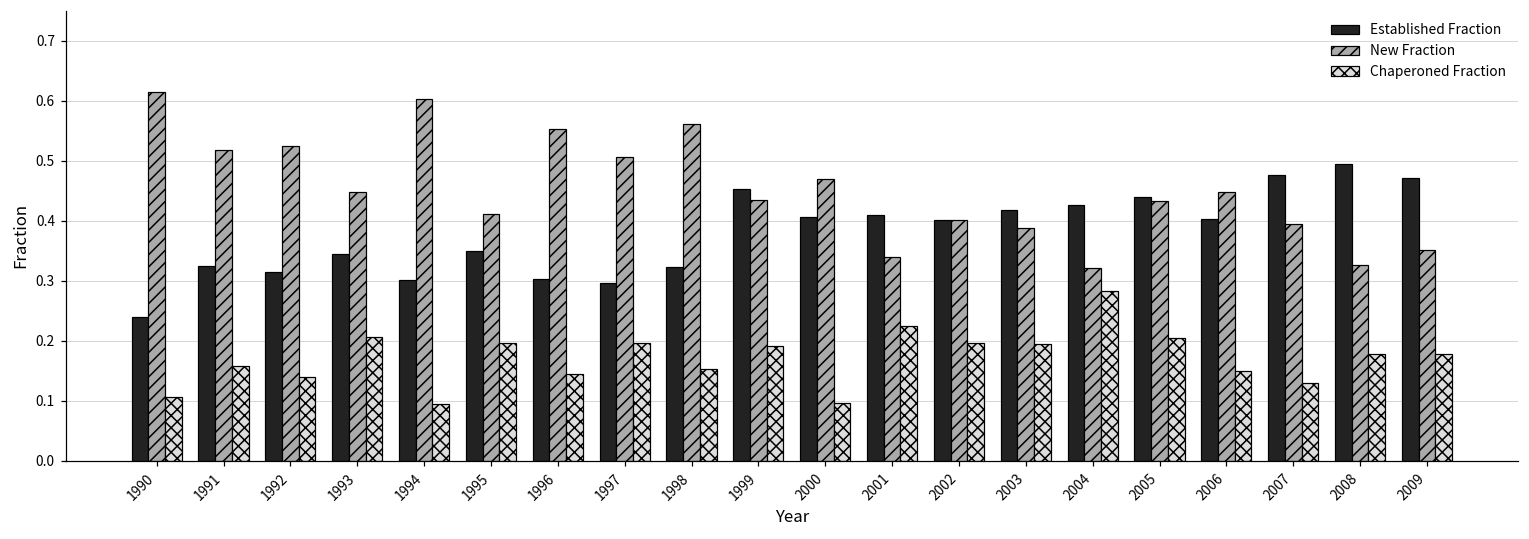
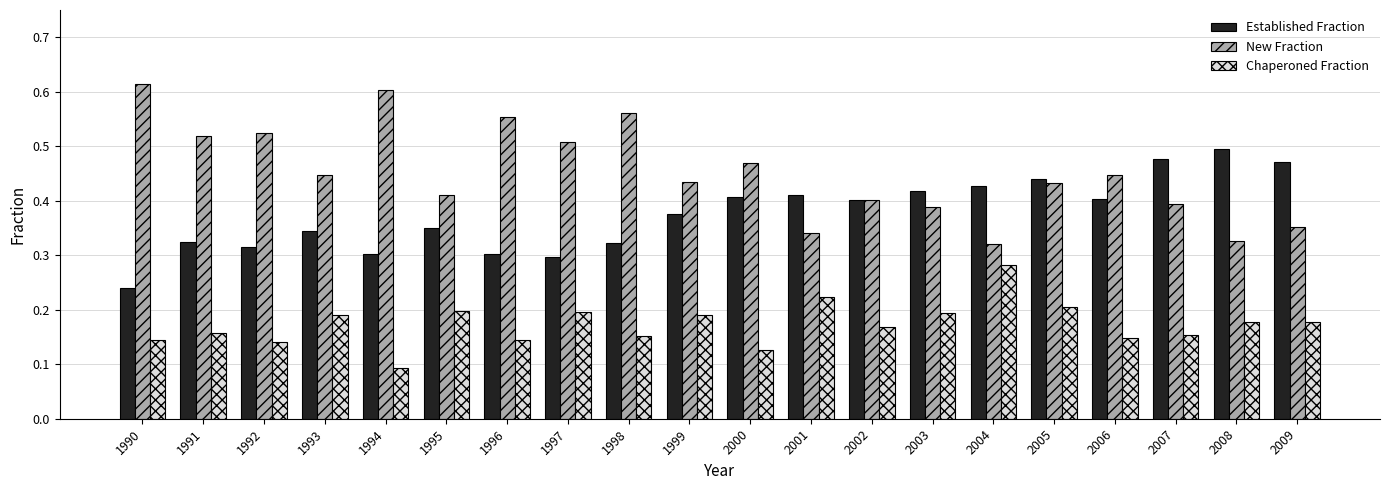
  {
    "Established Fraction": {
      "1990": 0.24,
      "1991": 0.33,
      "1992": 0.32,
      "1993": 0.35,
      "1994": 0.30,
      "1995": 0.35,
      "1996": 0.30,
      "1997": 0.30,
      "1998": 0.32,
-     "1999": 0.45,
+     "1999": 0.38,
      "2000": 0.41,
      "2001": 0.41,
      "2002": 0.40,
      "2003": 0.42,
      "2004": 0.43,
      "2005": 0.44,
      "2006": 0.40,
      "2007": 0.48,
      "2008": 0.50,
      "2009": 0.47
    },
    "New Fraction": {
      "1990": 0.62,
      "1991": 0.52,
      "1992": 0.53,
      "1993": 0.45,
      "1994": 0.60,
      "1995": 0.41,
      "1996": 0.55,
      "1997": 0.51,
      "1998": 0.56,
      "1999": 0.43,
      "2000": 0.47,
      "2001": 0.34,
      "2002": 0.40,
      "2003": 0.39,
      "2004": 0.32,
      "2005": 0.43,
      "2006": 0.45,
      "2007": 0.39,
      "2008": 0.33,
      "2009": 0.35
    },
    "Chaperoned Fraction": {
-     "1990": 0.11,
+     "1990": 0.15,
      "1991": 0.16,
      "1992": 0.14,
-     "1993": 0.21,
+     "1993": 0.19,
      "1994": 0.09,
      "1995": 0.20,
      "1996": 0.14,
      "1997": 0.20,
      "1998": 0.15,
      "1999": 0.19,
-     "2000": 0.10,
+     "2000": 0.13,
      "2001": 0.22,
-     "2002": 0.20,
+     "2002": 0.17,
      "2003": 0.19,
      "2004": 0.28,
      "2005": 0.21,
      "2006": 0.15,
-     "2007": 0.13,
+     "2007": 0.15,
      "2008": 0.18,
      "2009": 0.18
    }
  }
